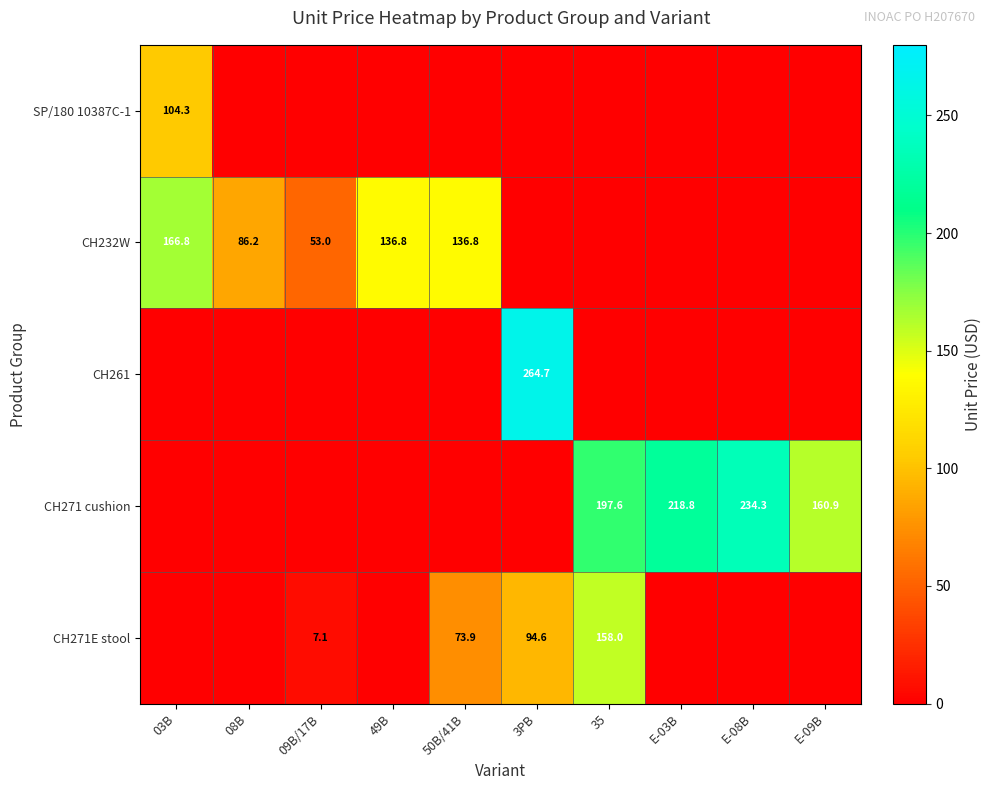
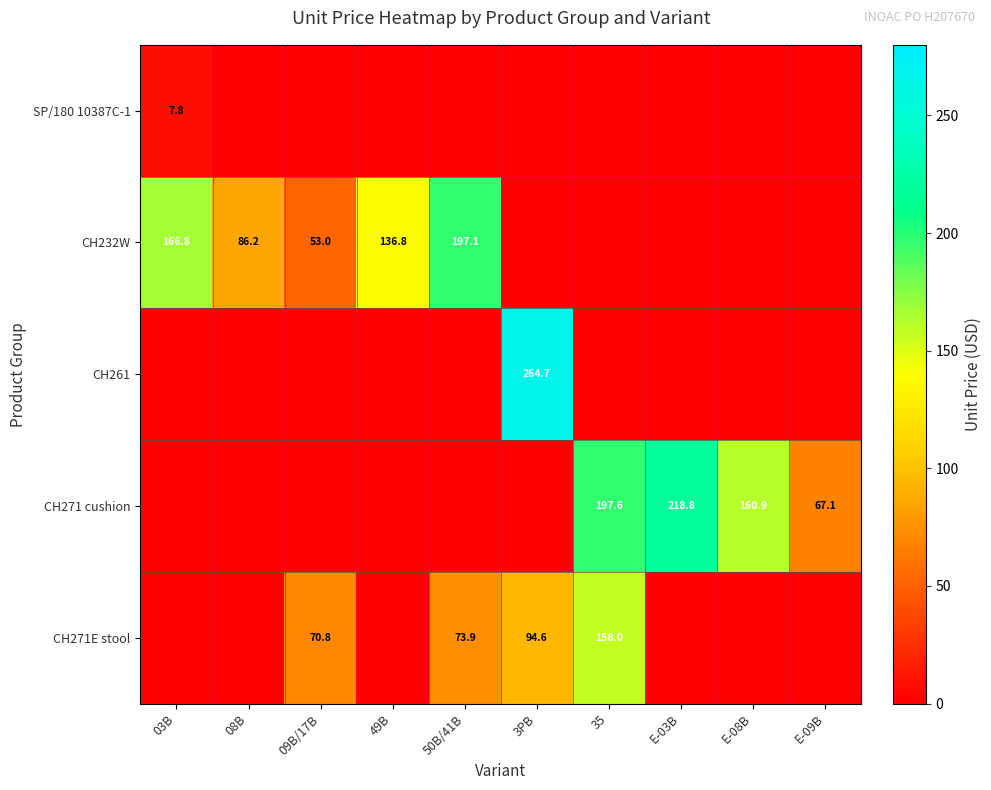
  {
    "SP/180 10387C-1": {
-     "03B": 104.3
+     "03B": 7.8
    },
    "CH232W": {
      "03B": 166.8,
      "08B": 86.2,
      "09B/17B": 53.0,
      "49B": 136.8,
-     "50B/41B": 136.8
+     "50B/41B": 197.1
    },
    "CH261": {
      "3PB": 264.7
    },
    "CH271 cushion": {
      "35": 197.6,
      "E-03B": 218.8,
-     "E-08B": 234.3,
-     "E-09B": 160.9
+     "E-08B": 160.9,
+     "E-09B": 67.1
    },
    "CH271E stool": {
-     "09B/17B": 7.1,
+     "09B/17B": 70.8,
      "50B/41B": 73.9,
      "3PB": 94.6,
      "35": 158.0
    }
  }
